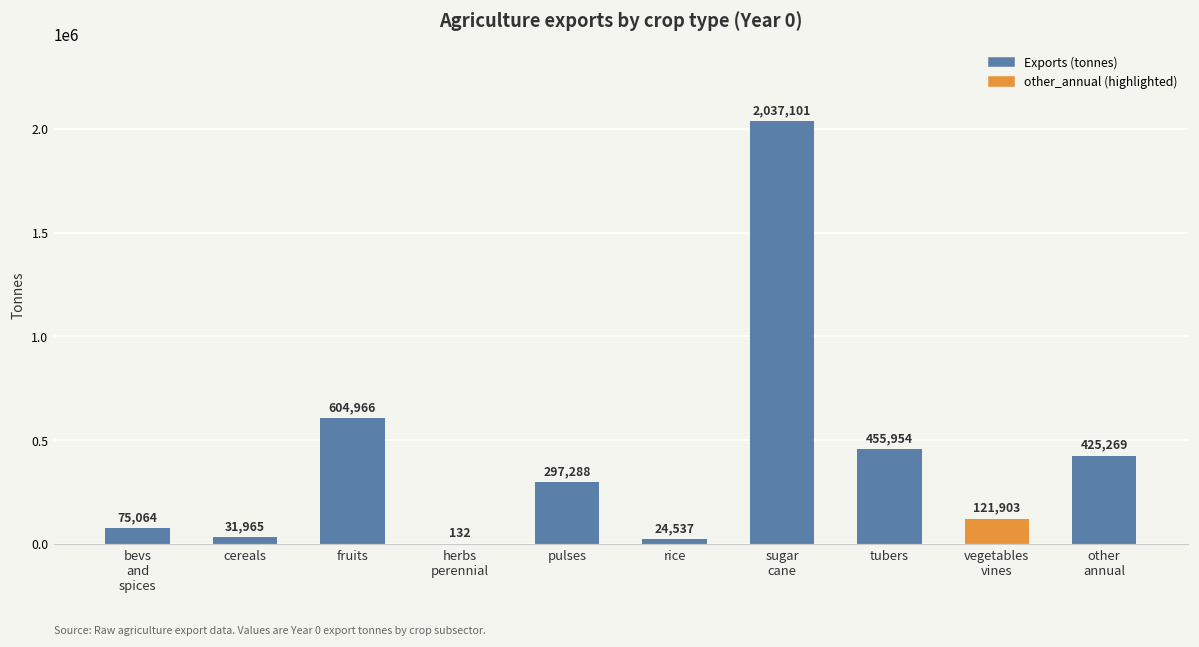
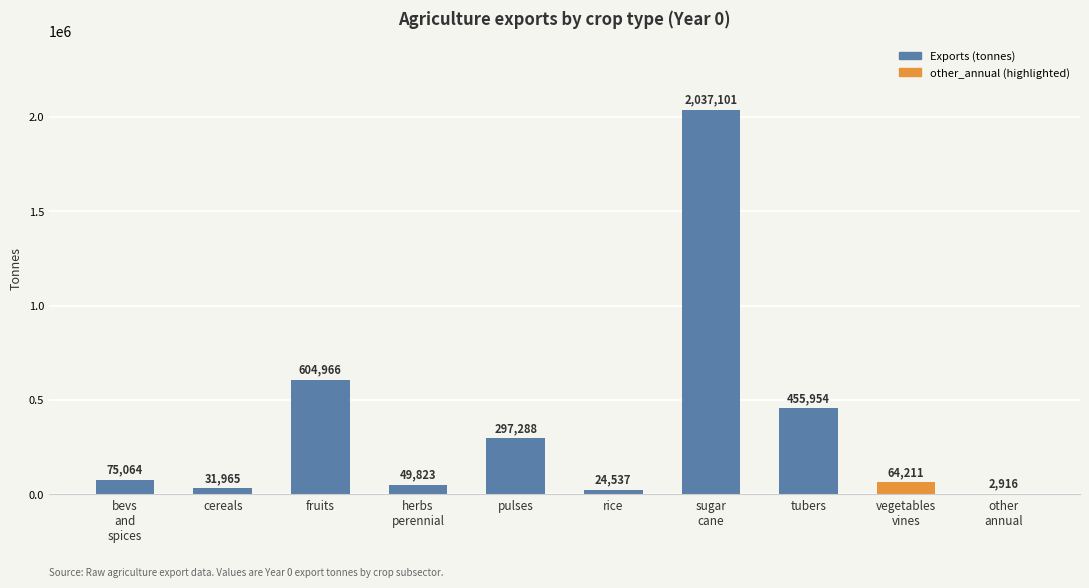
  {
    "bevs and spices": "75,064",
    "cereals": "31,965",
    "fruits": "604,966",
-   "herbs perennial": "132",
+   "herbs perennial": "49,823",
    "pulses": "297,288",
    "rice": "24,537",
    "sugar cane": "2,037,101",
    "tubers": "455,954",
-   "vegetables vines": "121,903",
-   "other annual": "425,269"
+   "vegetables vines": "64,211",
+   "other annual": "2,916"
  }
